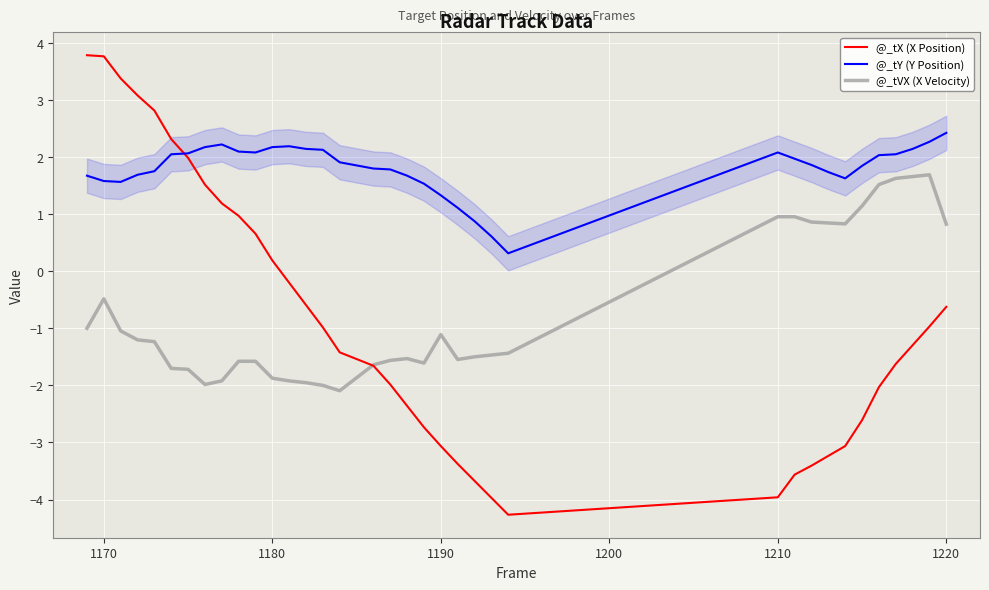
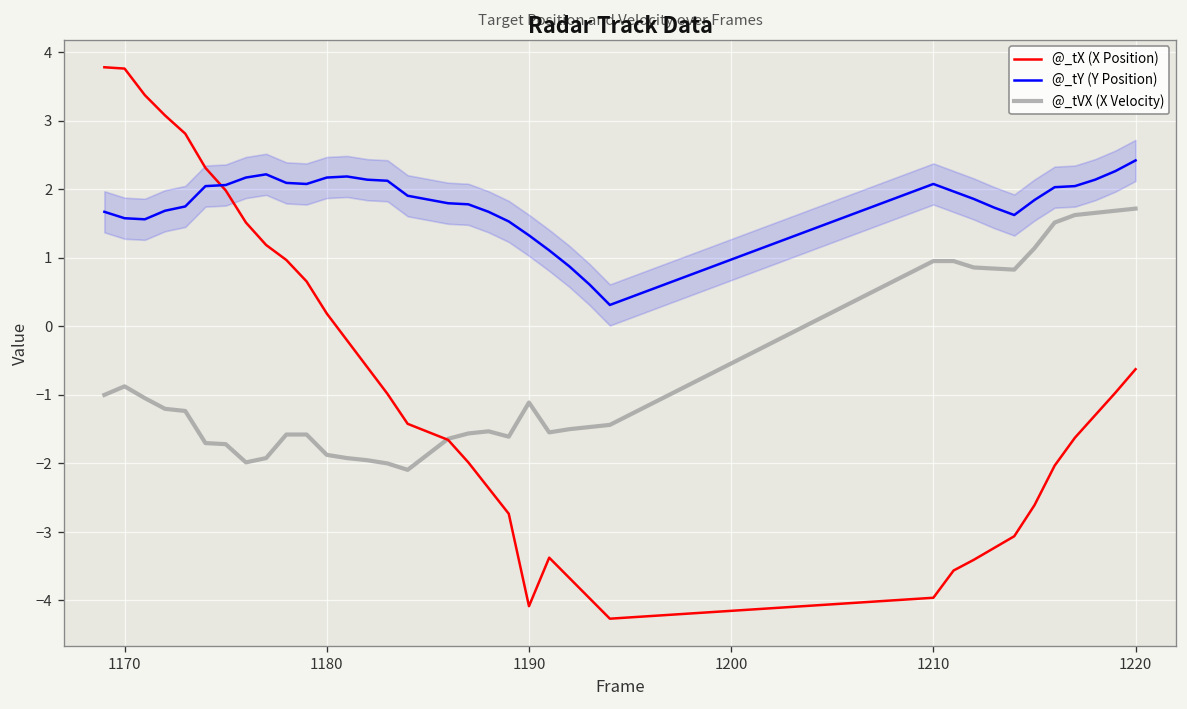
  {
    "@_tX (X Position)": {
      "1170": 3.8,
      "1180": 0.2,
-     "1190": -3.1,
+     "1190": -4.1,
      "1210": -4.0,
      "1220": -0.6
    },
    "@_tVX (X Velocity)": {
-     "1170": -0.5,
+     "1170": -0.9,
      "1180": -1.9,
      "1190": -1.1,
      "1210": 1.0,
-     "1220": 0.8
+     "1220": 1.7
    }
  }
